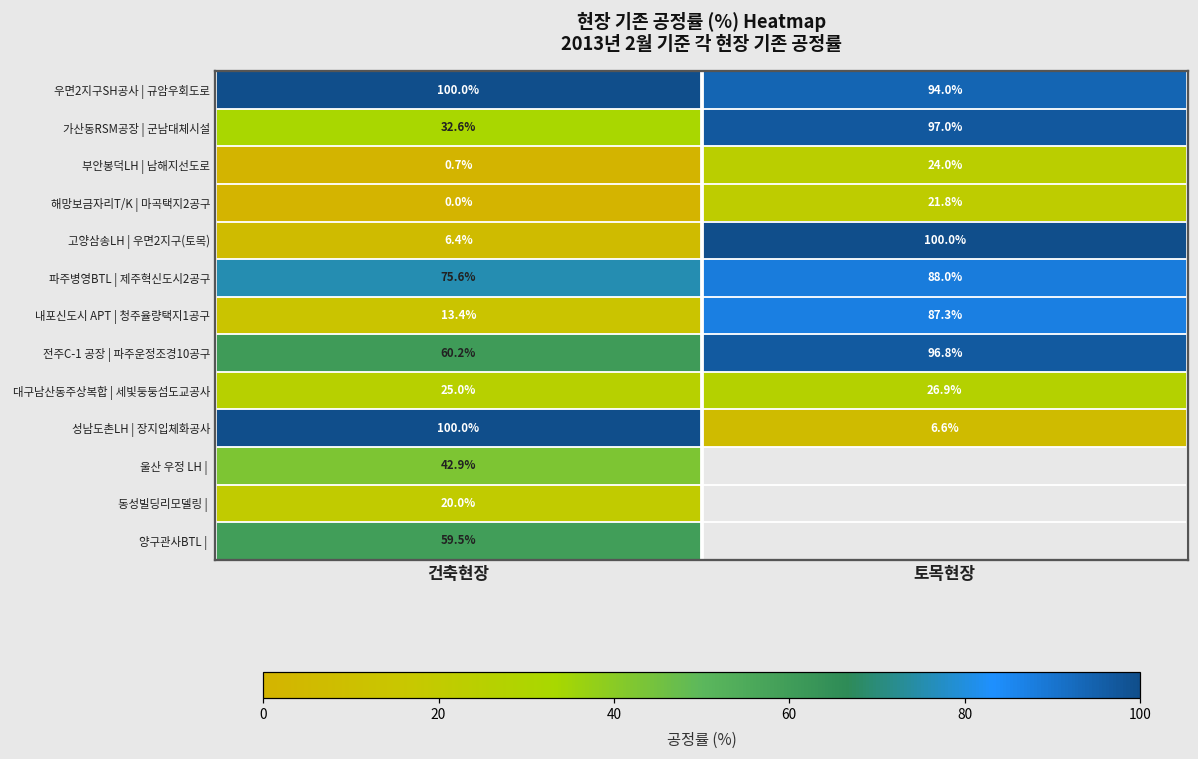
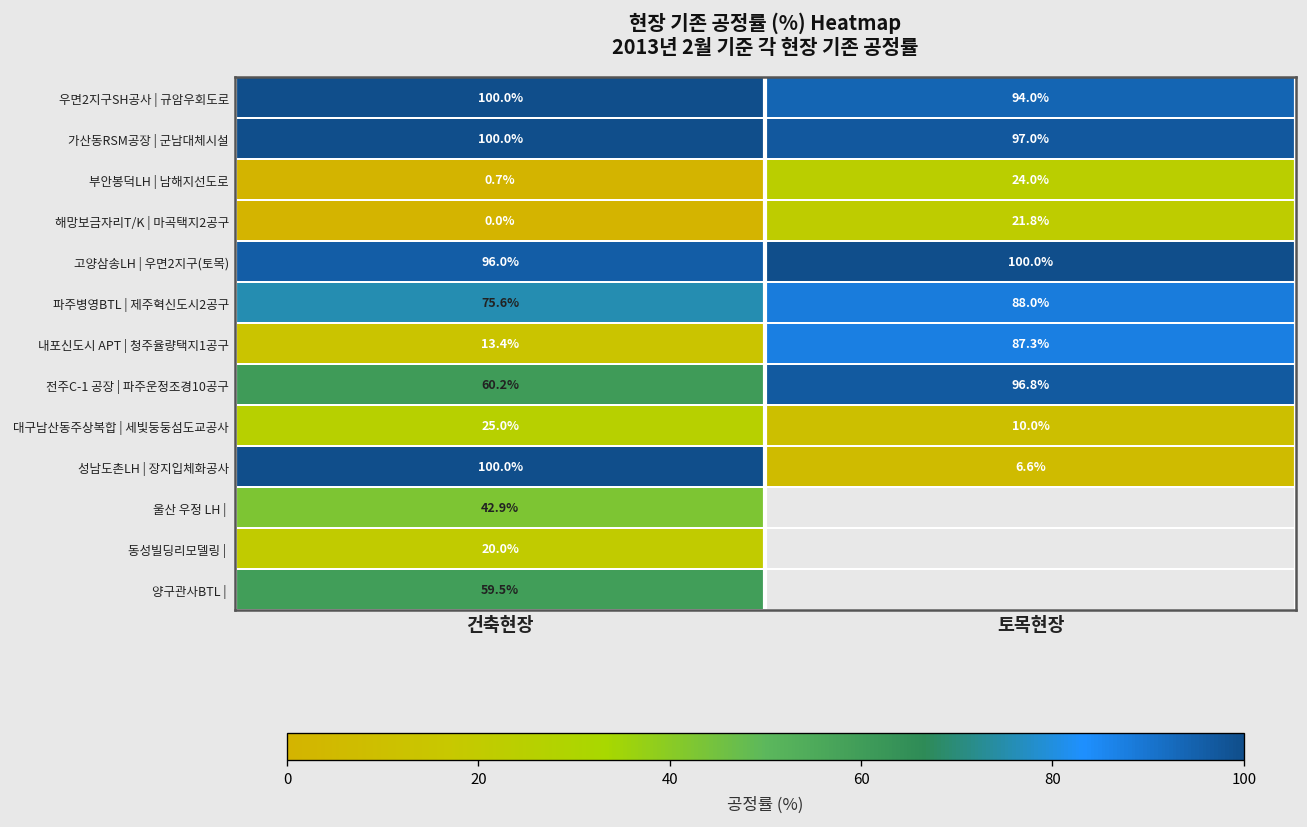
  {
    "우면2지구SH공사 | 규암우회도로": {
      "건축현장": "100.0%",
      "토목현장": "94.0%"
    },
    "가산동RSM공장 | 군남대체시설": {
-     "건축현장": "32.6%",
+     "건축현장": "100.0%",
      "토목현장": "97.0%"
    },
    "부안봉덕LH | 남해지선도로": {
      "건축현장": "0.7%",
      "토목현장": "24.0%"
    },
    "해망보금자리T/K | 마곡택지2공구": {
      "건축현장": "0.0%",
      "토목현장": "21.8%"
    },
    "고양삼송LH | 우면2지구(토목)": {
-     "건축현장": "6.4%",
+     "건축현장": "96.0%",
      "토목현장": "100.0%"
    },
    "파주병영BTL | 제주혁신도시2공구": {
      "건축현장": "75.6%",
      "토목현장": "88.0%"
    },
    "내포신도시 APT | 청주율량택지1공구": {
      "건축현장": "13.4%",
      "토목현장": "87.3%"
    },
    "전주C-1 공장 | 파주운정조경10공구": {
      "건축현장": "60.2%",
      "토목현장": "96.8%"
    },
    "대구남산동주상복합 | 세빛둥둥섬도교공사": {
      "건축현장": "25.0%",
-     "토목현장": "26.9%"
+     "토목현장": "10.0%"
    },
    "성남도촌LH | 장지입체화공사": {
      "건축현장": "100.0%",
      "토목현장": "6.6%"
    },
    "울산 우정 LH |": {
      "건축현장": "42.9%"
    },
    "동성빌딩리모델링 |": {
      "건축현장": "20.0%"
    },
    "양구관사BTL |": {
      "건축현장": "59.5%"
    }
  }
